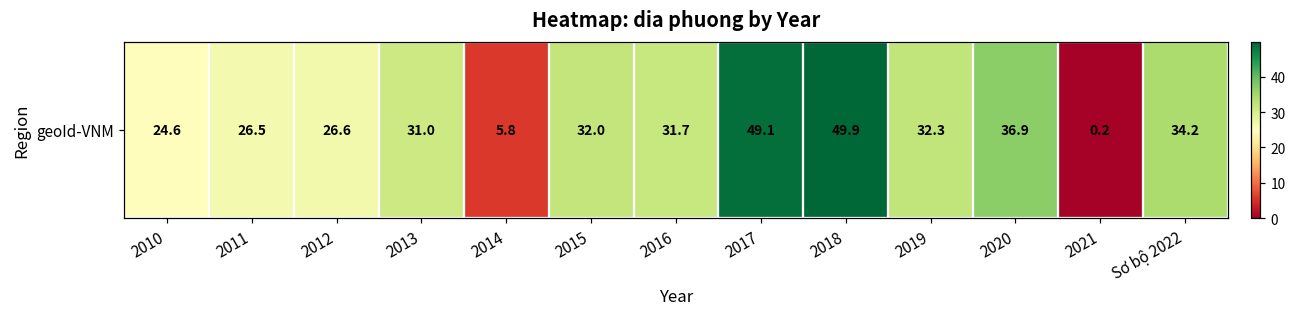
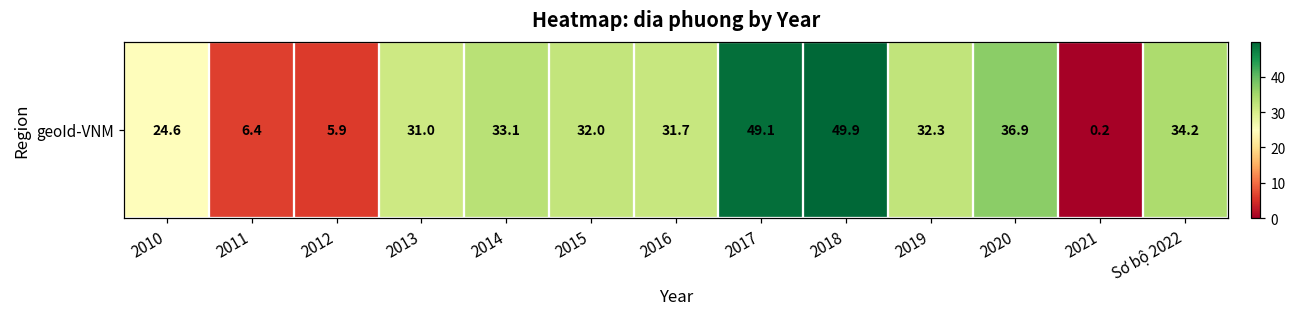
  {
    "geoId-VNM": {
      "2010": 24.6,
-     "2011": 26.5,
-     "2012": 26.6,
+     "2011": 6.4,
+     "2012": 5.9,
      "2013": 31.0,
-     "2014": 5.8,
+     "2014": 33.1,
      "2015": 32.0,
      "2016": 31.7,
      "2017": 49.1,
      "2018": 49.9,
      "2019": 32.3,
      "2020": 36.9,
      "2021": 0.2,
      "Sơ bộ 2022": 34.2
    }
  }
